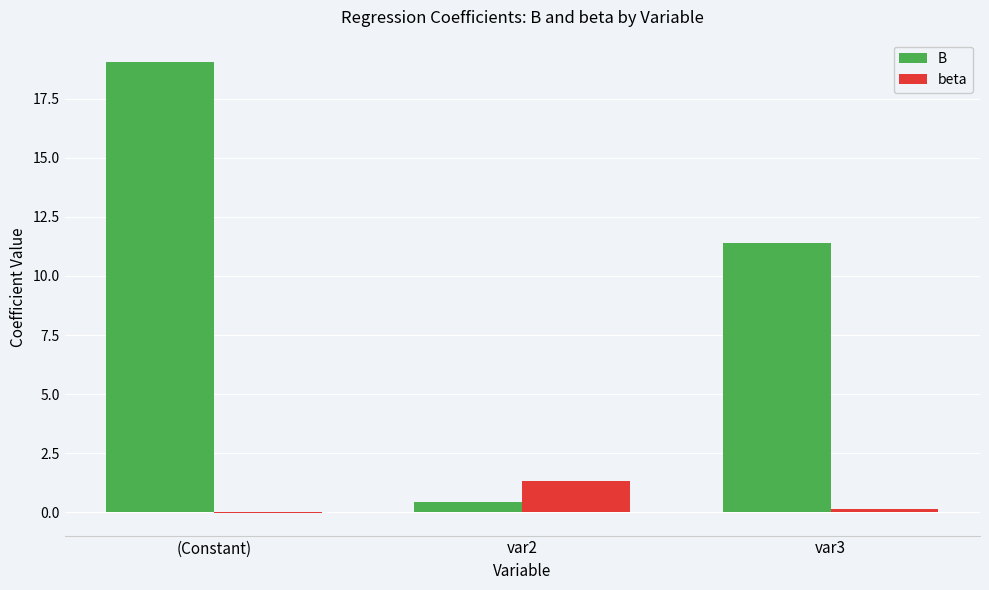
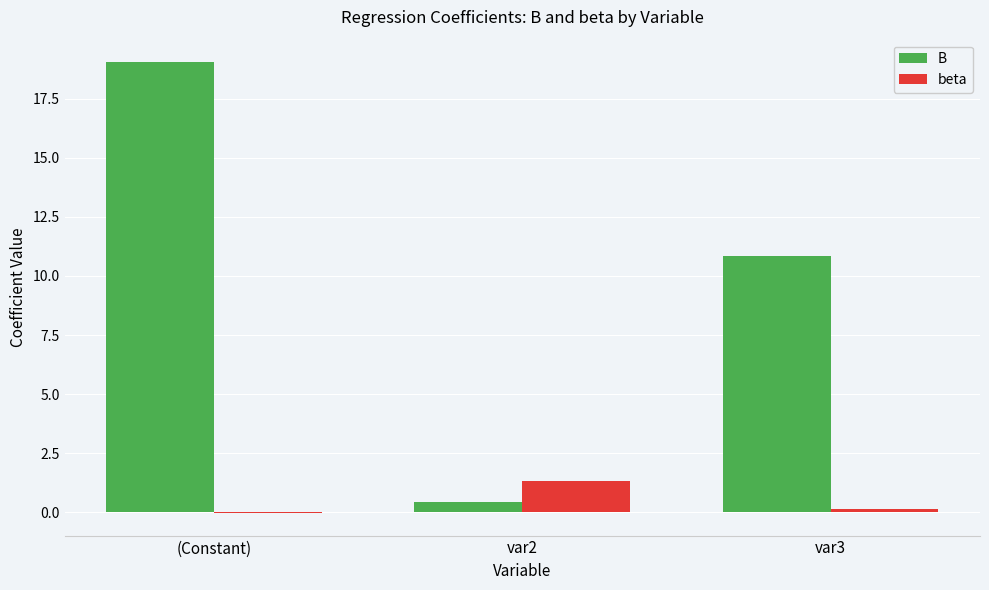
  {
    "B": {
      "(Constant)": 19.0,
      "var2": 0.5,
-     "var3": 11.4
+     "var3": 10.8
    },
    "beta": {
      "var2": 1.4,
      "var3": 0.1
    }
  }
